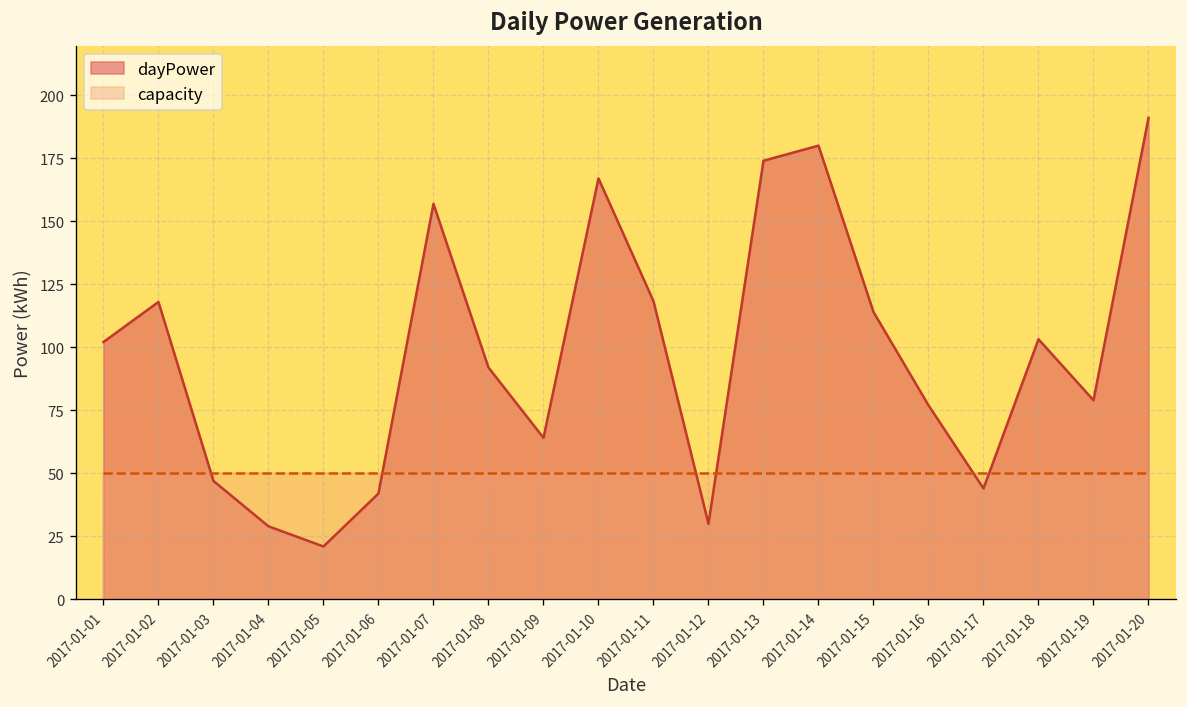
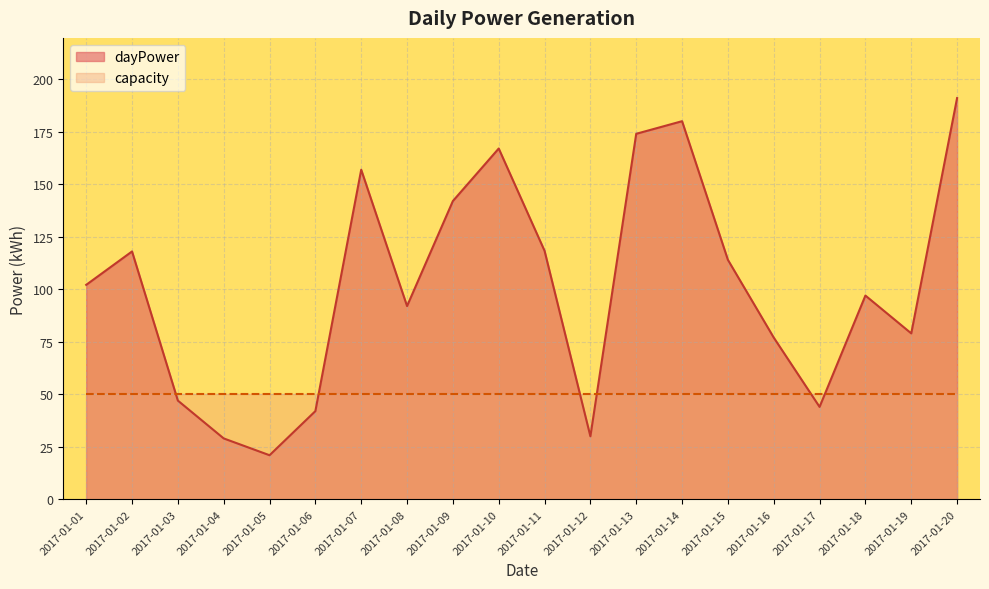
  {
    "dayPower": {
      "2017-01-01": 102,
      "2017-01-02": 118,
      "2017-01-03": 47,
      "2017-01-04": 29,
      "2017-01-05": 21,
      "2017-01-06": 42,
      "2017-01-07": 157,
      "2017-01-08": 92,
-     "2017-01-09": 64,
+     "2017-01-09": 142,
      "2017-01-10": 167,
      "2017-01-11": 118,
      "2017-01-12": 30,
      "2017-01-13": 174,
      "2017-01-14": 180,
      "2017-01-15": 114,
      "2017-01-16": 77,
      "2017-01-17": 44,
-     "2017-01-18": 103,
+     "2017-01-18": 97,
      "2017-01-19": 79,
      "2017-01-20": 191
    },
    "capacity": {
      "2017-01-01": 50,
      "2017-01-02": 50,
      "2017-01-03": 50,
      "2017-01-04": 50,
      "2017-01-05": 50,
      "2017-01-06": 50,
      "2017-01-07": 50,
      "2017-01-08": 50,
      "2017-01-09": 50,
      "2017-01-10": 50,
      "2017-01-11": 50,
      "2017-01-12": 50,
      "2017-01-13": 50,
      "2017-01-14": 50,
      "2017-01-15": 50,
      "2017-01-16": 50,
      "2017-01-17": 50,
      "2017-01-18": 50,
      "2017-01-19": 50,
      "2017-01-20": 50
    }
  }
